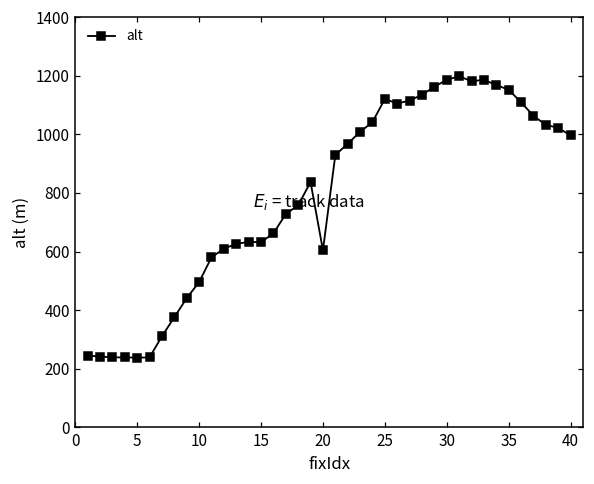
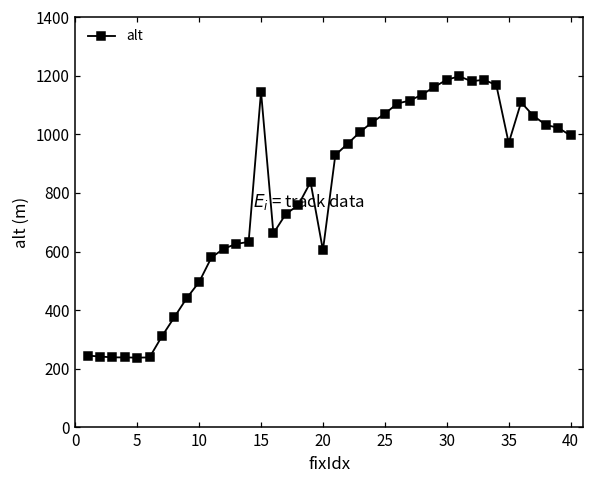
  {
    "5": 240,
    "10": 500,
-   "15": 630,
+   "15": 1150,
    "20": 600,
-   "25": 1120,
+   "25": 1070,
    "30": 1190,
-   "35": 1150,
+   "35": 970,
    "40": 1000
  }
